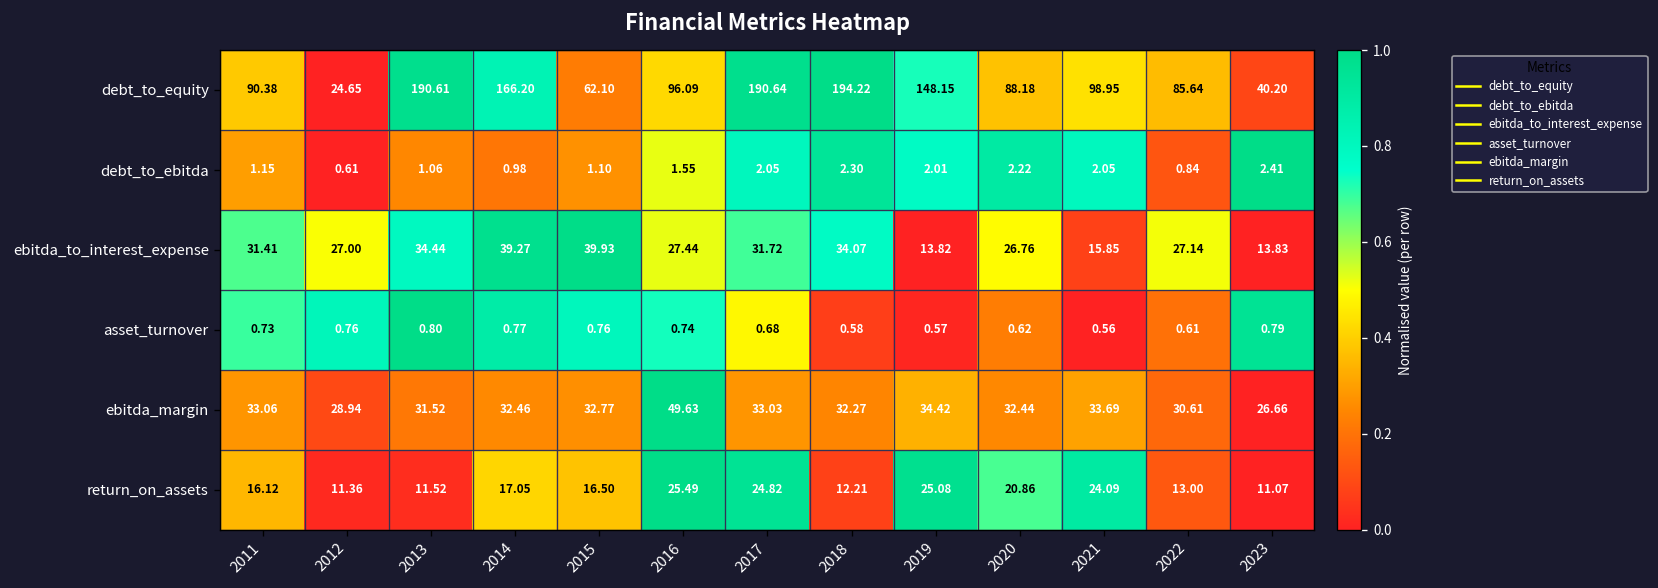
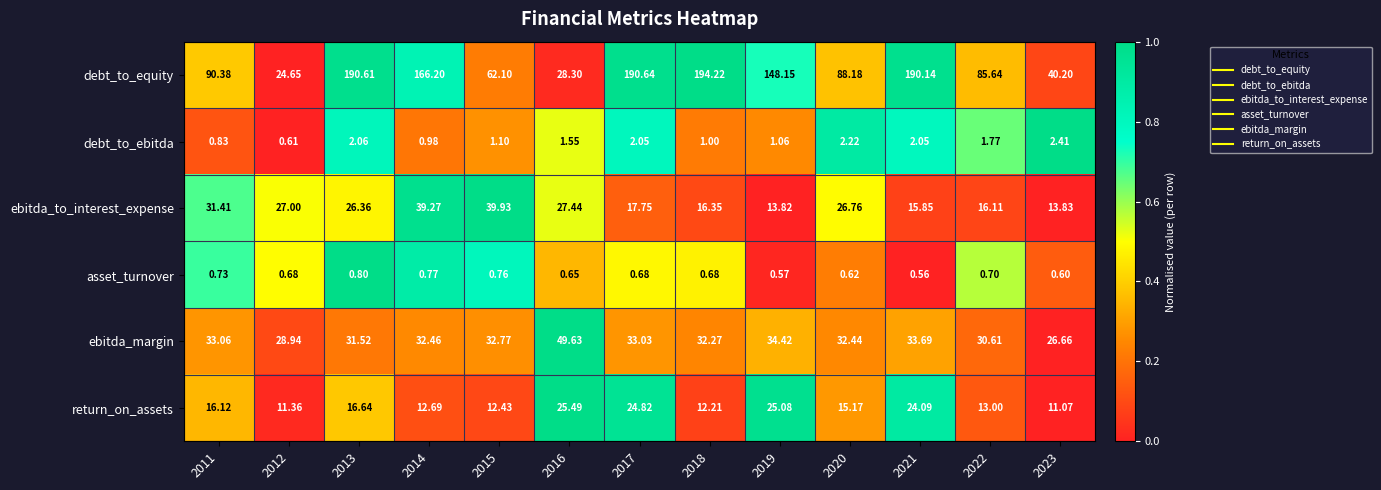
  {
    "debt_to_equity": {
      "2011": 90.38,
      "2012": 24.65,
      "2013": 190.61,
      "2014": 166.20,
      "2015": 62.10,
-     "2016": 96.09,
+     "2016": 28.30,
      "2017": 190.64,
      "2018": 194.22,
      "2019": 148.15,
      "2020": 88.18,
-     "2021": 98.95,
+     "2021": 190.14,
      "2022": 85.64,
      "2023": 40.20
    },
    "debt_to_ebitda": {
-     "2011": 1.15,
+     "2011": 0.83,
      "2012": 0.61,
-     "2013": 1.06,
+     "2013": 2.06,
      "2014": 0.98,
      "2015": 1.10,
      "2016": 1.55,
      "2017": 2.05,
-     "2018": 2.30,
-     "2019": 2.01,
+     "2018": 1.00,
+     "2019": 1.06,
      "2020": 2.22,
      "2021": 2.05,
-     "2022": 0.84,
+     "2022": 1.77,
      "2023": 2.41
    },
    "ebitda_to_interest_expense": {
      "2011": 31.41,
      "2012": 27.00,
-     "2013": 34.44,
+     "2013": 26.36,
      "2014": 39.27,
      "2015": 39.93,
      "2016": 27.44,
-     "2017": 31.72,
-     "2018": 34.07,
+     "2017": 17.75,
+     "2018": 16.35,
      "2019": 13.82,
      "2020": 26.76,
      "2021": 15.85,
-     "2022": 27.14,
+     "2022": 16.11,
      "2023": 13.83
    },
    "asset_turnover": {
      "2011": 0.73,
-     "2012": 0.76,
+     "2012": 0.68,
      "2013": 0.80,
      "2014": 0.77,
      "2015": 0.76,
-     "2016": 0.74,
+     "2016": 0.65,
      "2017": 0.68,
-     "2018": 0.58,
+     "2018": 0.68,
      "2019": 0.57,
      "2020": 0.62,
      "2021": 0.56,
-     "2022": 0.61,
-     "2023": 0.79
+     "2022": 0.70,
+     "2023": 0.60
    },
    "ebitda_margin": {
      "2011": 33.06,
      "2012": 28.94,
      "2013": 31.52,
      "2014": 32.46,
      "2015": 32.77,
      "2016": 49.63,
      "2017": 33.03,
      "2018": 32.27,
      "2019": 34.42,
      "2020": 32.44,
      "2021": 33.69,
      "2022": 30.61,
      "2023": 26.66
    },
    "return_on_assets": {
      "2011": 16.12,
      "2012": 11.36,
-     "2013": 11.52,
-     "2014": 17.05,
-     "2015": 16.50,
+     "2013": 16.64,
+     "2014": 12.69,
+     "2015": 12.43,
      "2016": 25.49,
      "2017": 24.82,
      "2018": 12.21,
      "2019": 25.08,
-     "2020": 20.86,
+     "2020": 15.17,
      "2021": 24.09,
      "2022": 13.00,
      "2023": 11.07
    }
  }
